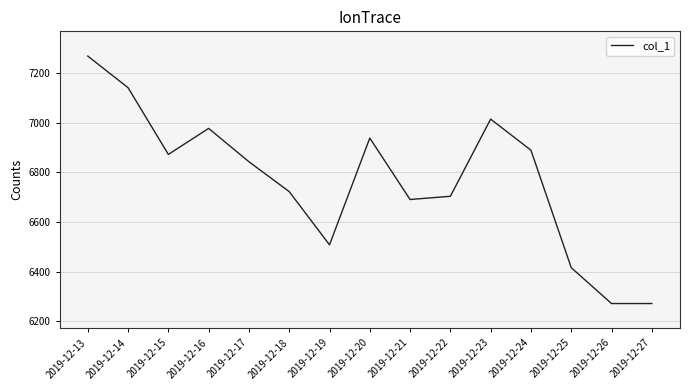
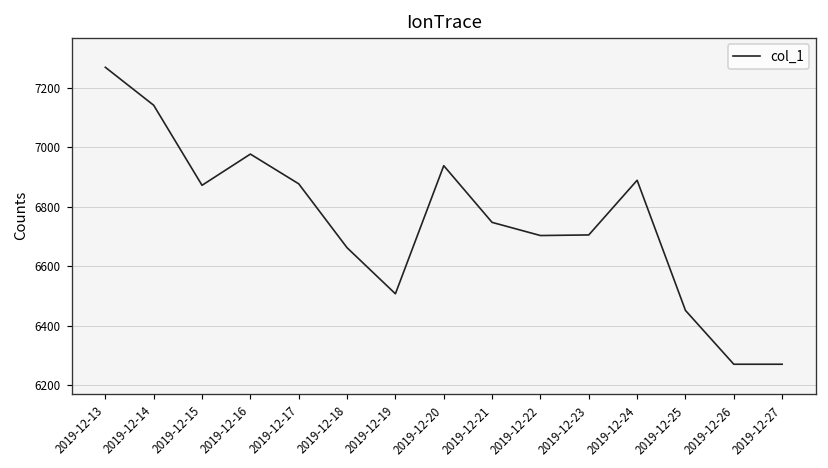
  {
    "2019-12-13": 7270,
    "2019-12-14": 7140,
    "2019-12-15": 6870,
    "2019-12-16": 6980,
-   "2019-12-17": 6840,
-   "2019-12-18": 6720,
+   "2019-12-17": 6880,
+   "2019-12-18": 6660,
    "2019-12-19": 6510,
    "2019-12-20": 6940,
-   "2019-12-21": 6690,
+   "2019-12-21": 6750,
    "2019-12-22": 6700,
-   "2019-12-23": 7020,
+   "2019-12-23": 6710,
    "2019-12-24": 6890,
-   "2019-12-25": 6420,
+   "2019-12-25": 6450,
    "2019-12-26": 6270,
    "2019-12-27": 6270
  }
